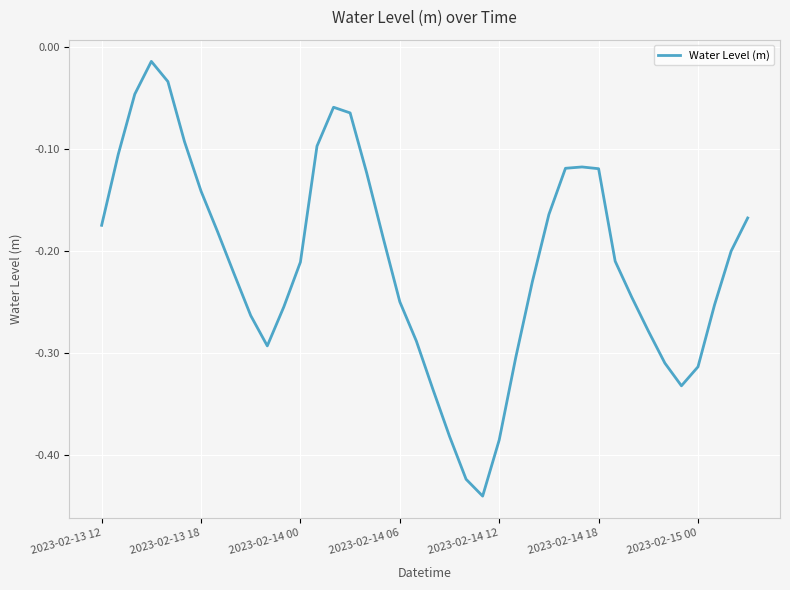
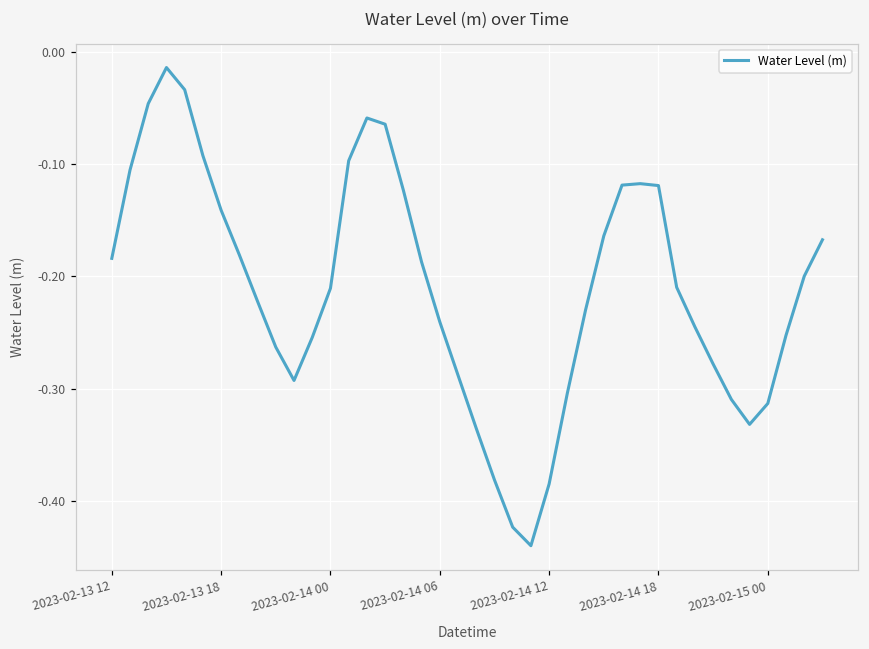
  {
-   "2023-02-13 12": -0.175,
+   "2023-02-13 12": -0.184,
    "2023-02-13 18": -0.141,
    "2023-02-14 00": -0.211,
-   "2023-02-14 06": -0.250,
+   "2023-02-14 06": -0.241,
    "2023-02-14 12": -0.385,
    "2023-02-14 18": -0.119,
    "2023-02-15 00": -0.313
  }
